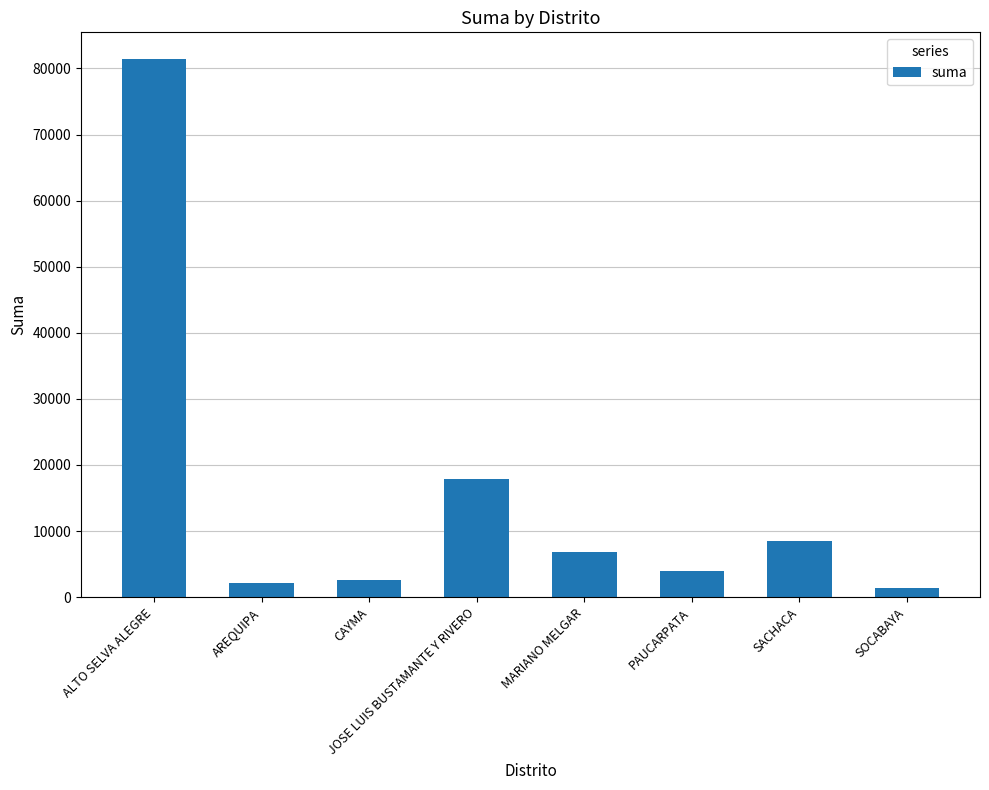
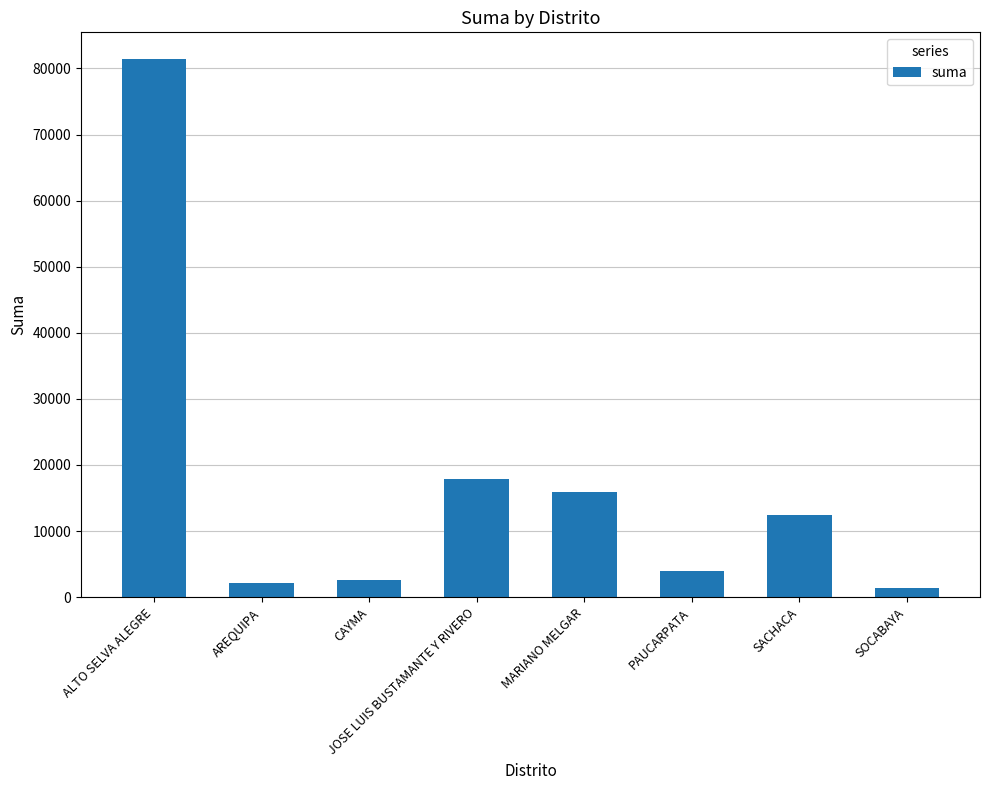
  {
    "ALTO SELVA ALEGRE": 81000,
    "AREQUIPA": 2000,
    "CAYMA": 3000,
    "JOSE LUIS BUSTAMANTE Y RIVERO": 18000,
-   "MARIANO MELGAR": 7000,
+   "MARIANO MELGAR": 16000,
    "PAUCARPATA": 4000,
-   "SACHACA": 8000,
+   "SACHACA": 12000,
    "SOCABAYA": 1000
  }
